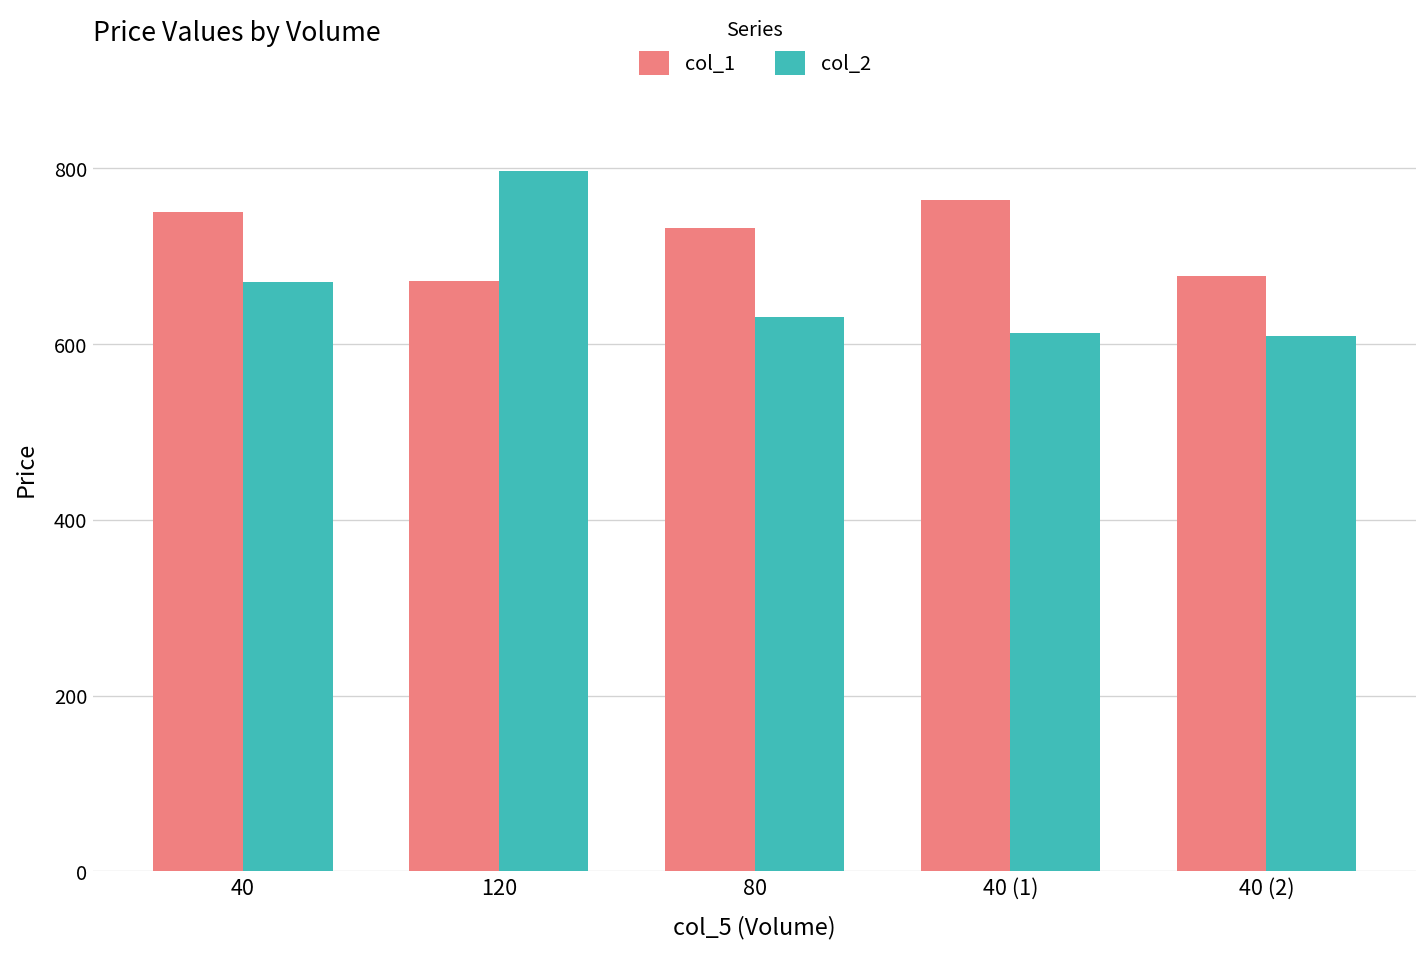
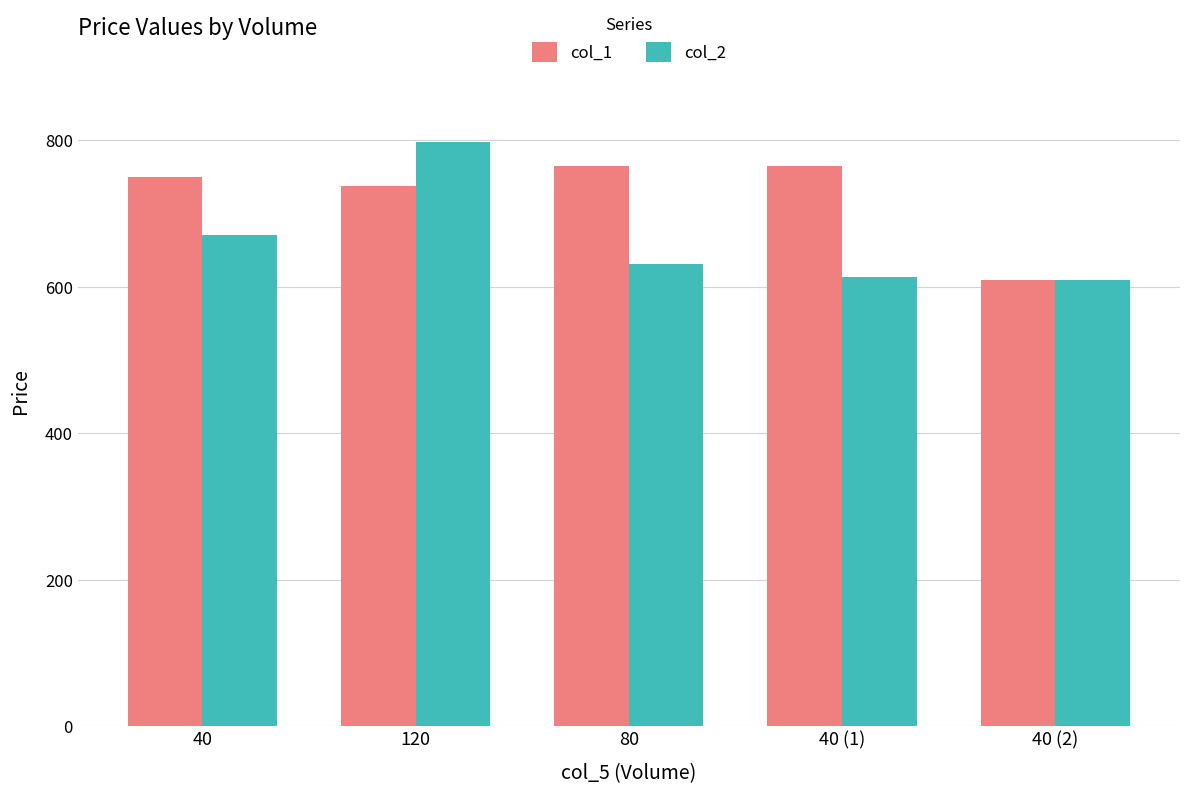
  {
    "col_1": {
      "40": 750,
-     "120": 670,
-     "80": 730,
+     "120": 740,
+     "80": 760,
      "40 (1)": 760,
-     "40 (2)": 680
+     "40 (2)": 610
    },
    "col_2": {
      "40": 670,
      "120": 800,
      "80": 630,
      "40 (1)": 610,
      "40 (2)": 610
    }
  }
